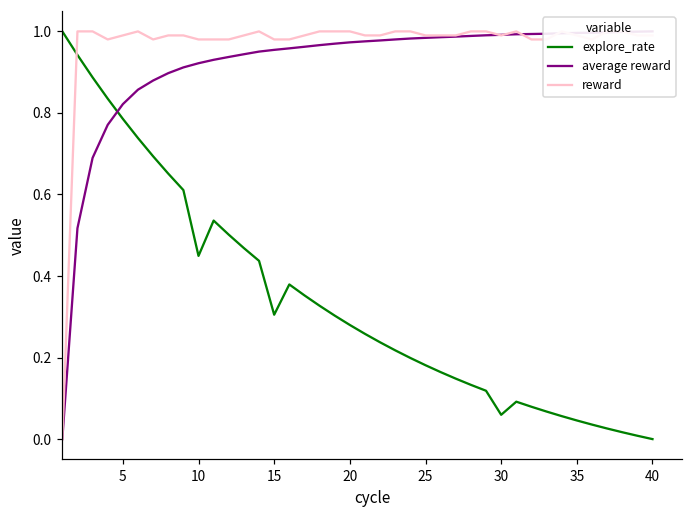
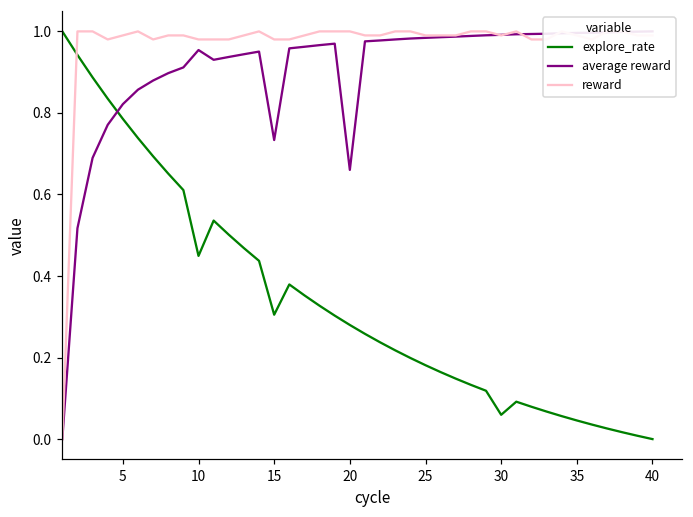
  {
    "explore_rate": {
      "5": 0.79,
      "10": 0.45,
      "15": 0.31,
      "20": 0.28,
      "25": 0.18,
      "30": 0.06,
      "35": 0.05,
      "40": 0.00
    },
    "average reward": {
      "5": 0.82,
-     "10": 0.92,
-     "15": 0.95,
-     "20": 0.97
+     "10": 0.95,
+     "15": 0.73,
+     "20": 0.66
    },
    "reward": {
      "5": 0.99,
      "10": 0.98,
      "15": 0.98,
      "20": 1.00
    }
  }
